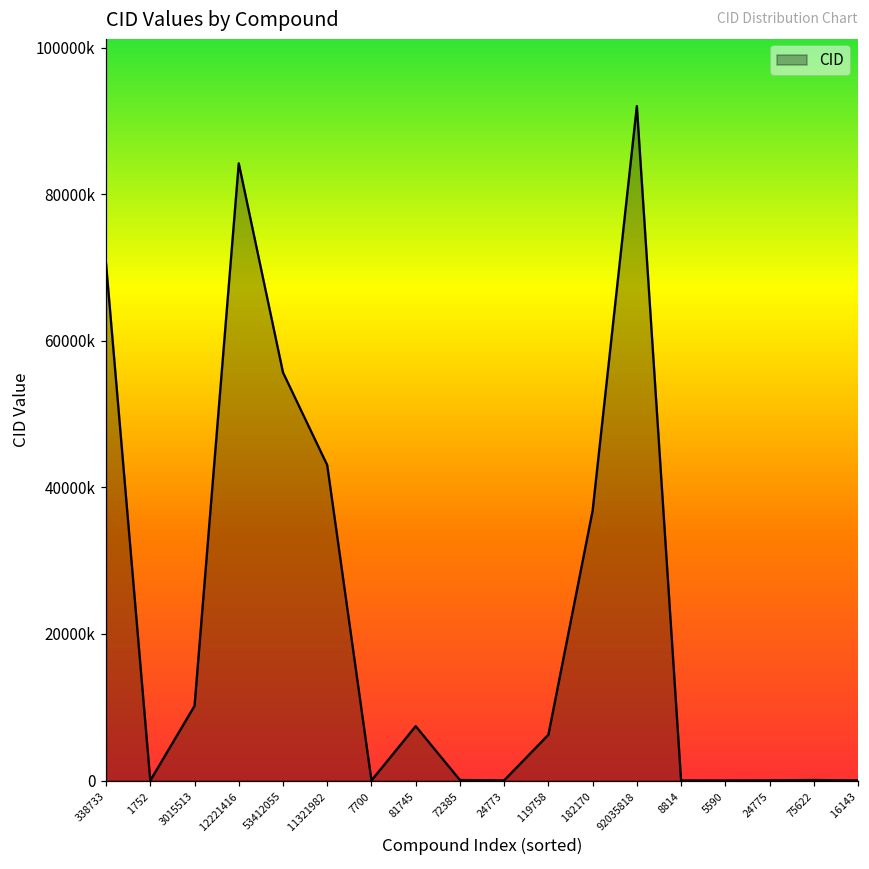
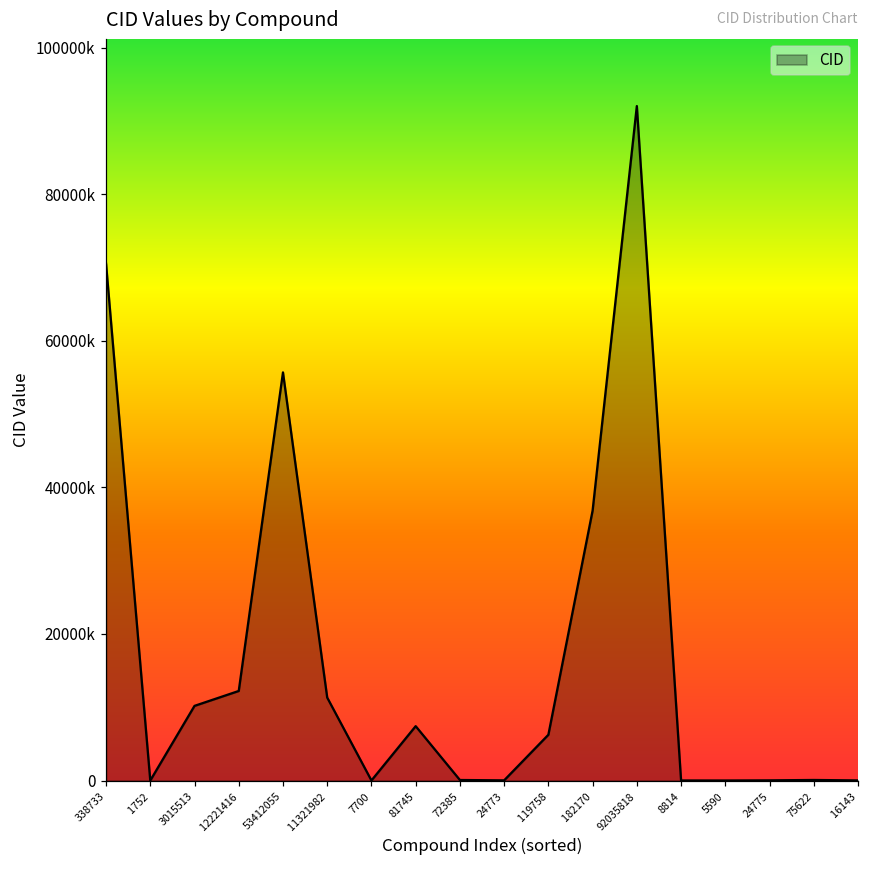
  {
    "338733": 71000000,
    "1752": 0,
    "3015513": 10000000,
-   "12221416": 84000000,
+   "12221416": 12000000,
    "53412055": 56000000,
-   "11321982": 43000000,
+   "11321982": 11000000,
    "7700": 0,
    "81745": 7000000,
    "72385": 0,
    "24773": 0,
    "119758": 6000000,
    "182170": 37000000,
    "92035818": 92000000,
    "8814": 0,
    "5590": 0,
    "24775": 0,
    "75622": 0,
    "16143": 0
  }
